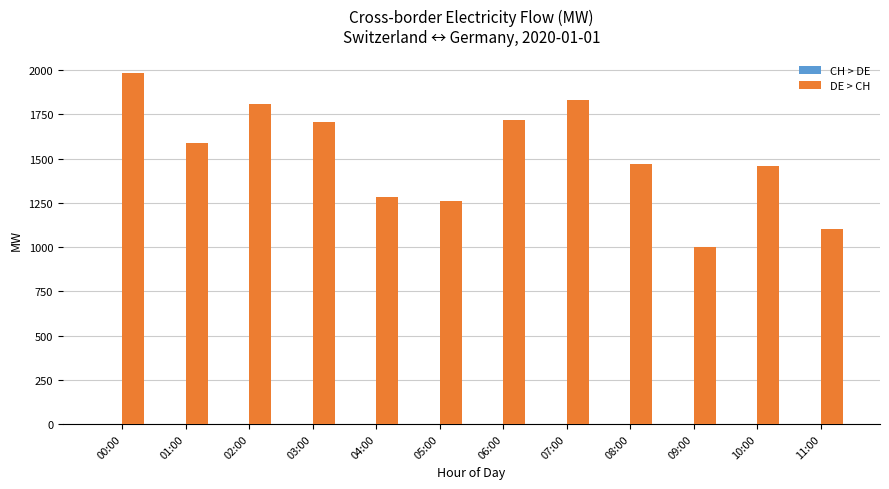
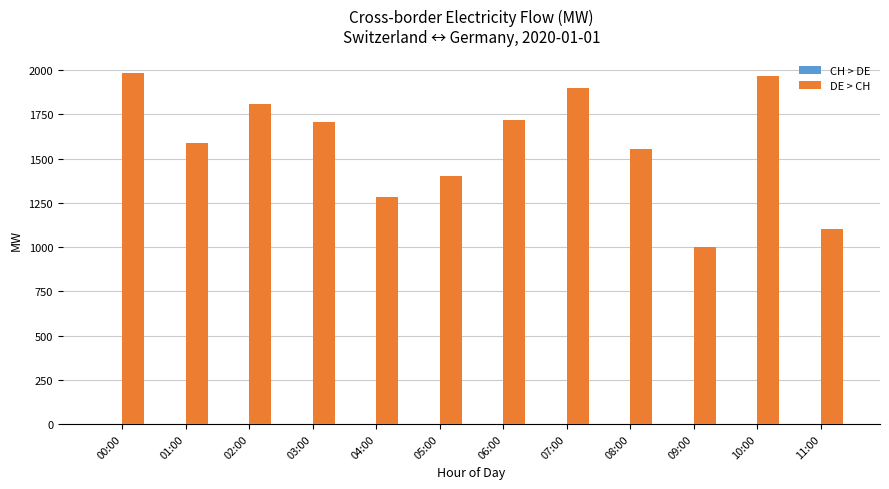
  {
    "CH > DE": {
      "00:00": 0,
      "01:00": 0,
      "02:00": 0,
      "03:00": 0,
      "04:00": 0,
      "05:00": 0,
      "06:00": 0,
      "07:00": 0,
      "08:00": 0,
      "09:00": 0,
      "10:00": 0,
      "11:00": 0
    },
    "DE > CH": {
      "00:00": 1980,
      "01:00": 1590,
      "02:00": 1810,
      "03:00": 1710,
      "04:00": 1280,
-     "05:00": 1260,
+     "05:00": 1400,
      "06:00": 1720,
-     "07:00": 1830,
-     "08:00": 1470,
+     "07:00": 1900,
+     "08:00": 1550,
      "09:00": 1000,
-     "10:00": 1460,
+     "10:00": 1970,
      "11:00": 1100
    }
  }
